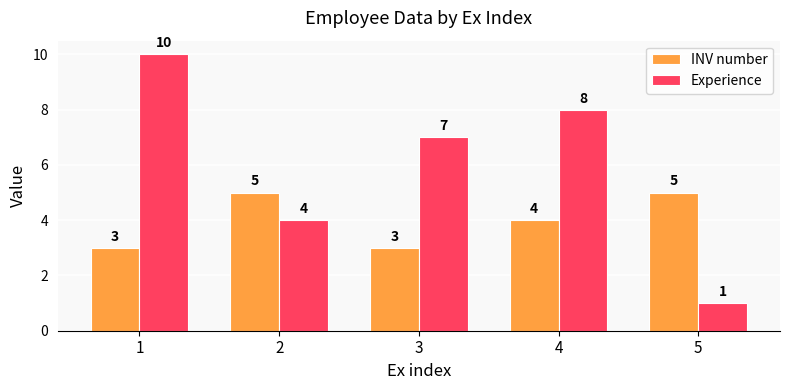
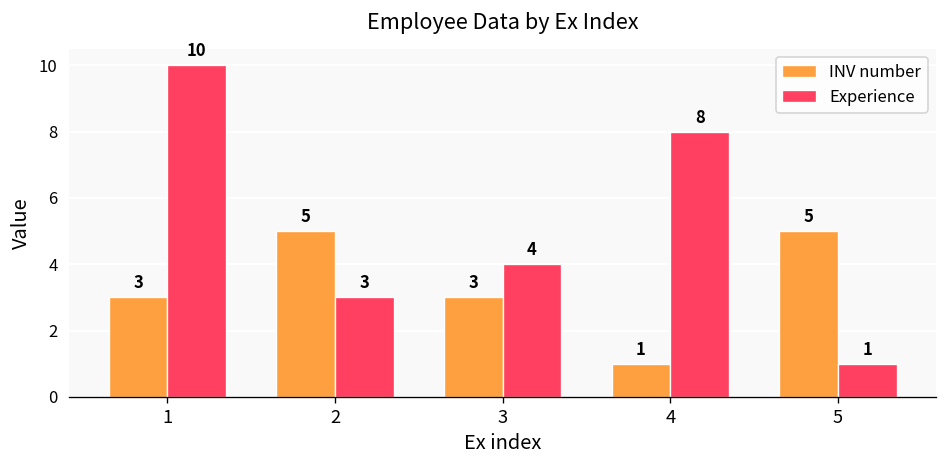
  {
    "INV number": {
      "1": 3,
      "2": 5,
      "3": 3,
-     "4": 4,
+     "4": 1,
      "5": 5
    },
    "Experience": {
      "1": 10,
-     "2": 4,
-     "3": 7,
+     "2": 3,
+     "3": 4,
      "4": 8,
      "5": 1
    }
  }
